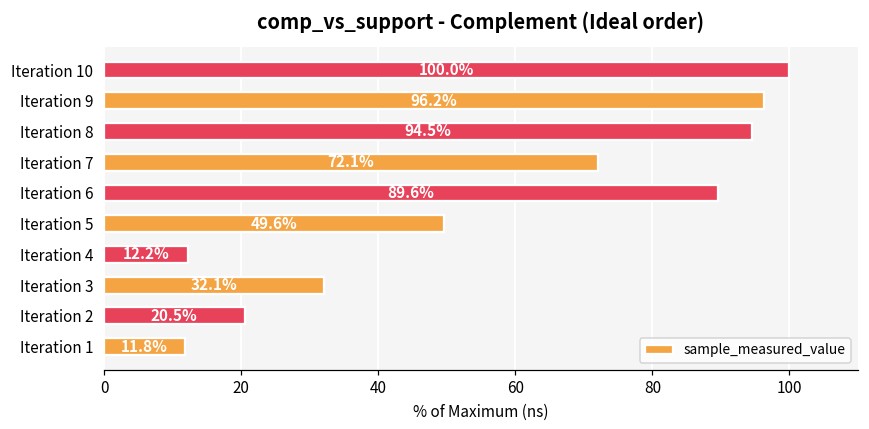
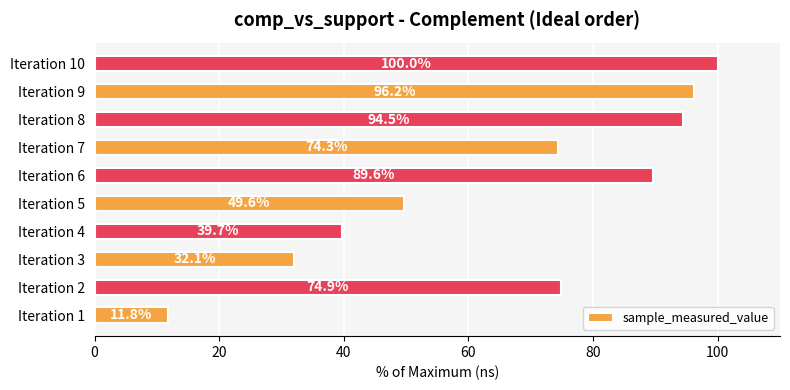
  {
    "Iteration 10": "100.0%",
    "Iteration 9": "96.2%",
    "Iteration 8": "94.5%",
-   "Iteration 7": "72.1%",
+   "Iteration 7": "74.3%",
    "Iteration 6": "89.6%",
    "Iteration 5": "49.6%",
-   "Iteration 4": "12.2%",
+   "Iteration 4": "39.7%",
    "Iteration 3": "32.1%",
-   "Iteration 2": "20.5%",
+   "Iteration 2": "74.9%",
    "Iteration 1": "11.8%"
  }
